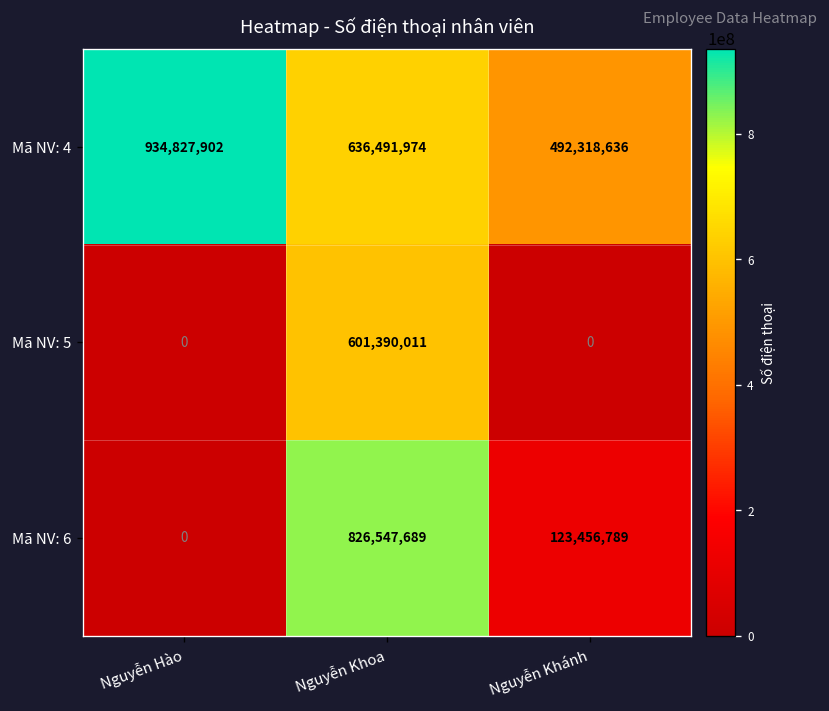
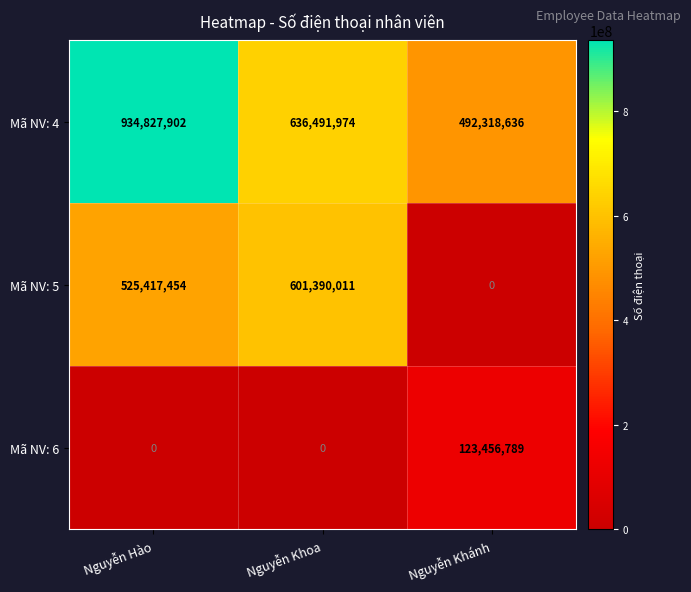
  {
    "Mã NV: 4": {
      "Nguyễn Hào": "934,827,902",
      "Nguyễn Khoa": "636,491,974",
      "Nguyễn Khánh": "492,318,636"
    },
    "Mã NV: 5": {
-     "Nguyễn Hào": "0",
+     "Nguyễn Hào": "525,417,454",
      "Nguyễn Khoa": "601,390,011",
      "Nguyễn Khánh": "0"
    },
    "Mã NV: 6": {
      "Nguyễn Hào": "0",
-     "Nguyễn Khoa": "826,547,689",
+     "Nguyễn Khoa": "0",
      "Nguyễn Khánh": "123,456,789"
    }
  }
